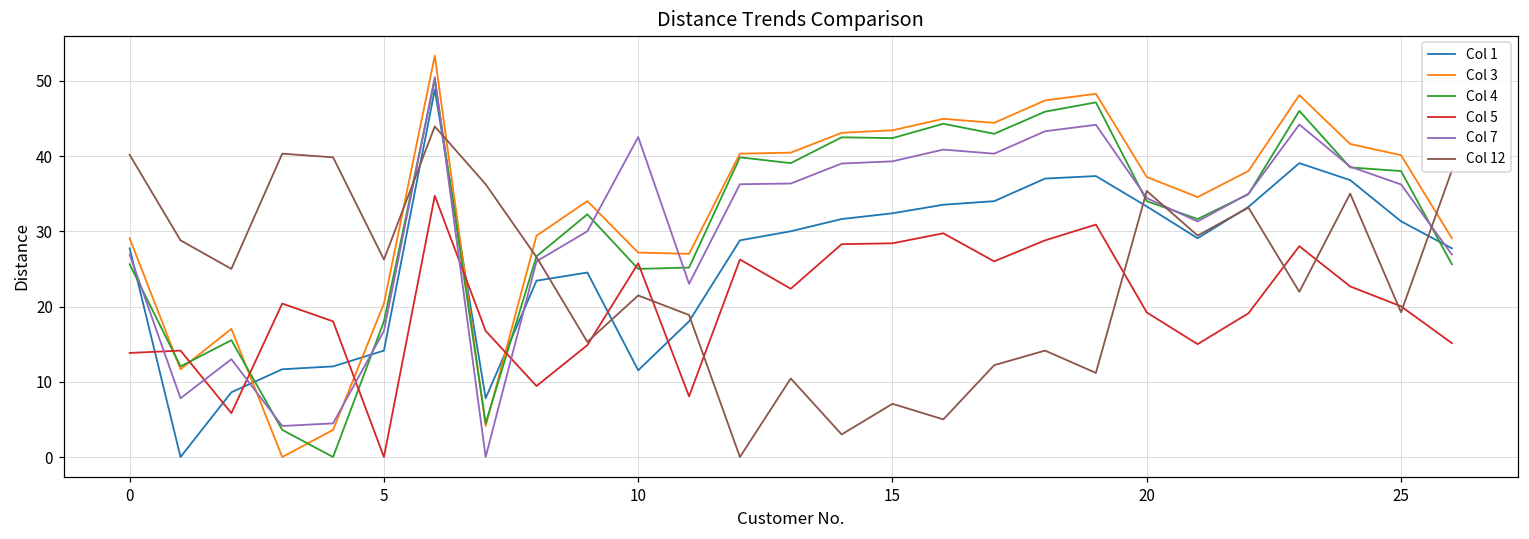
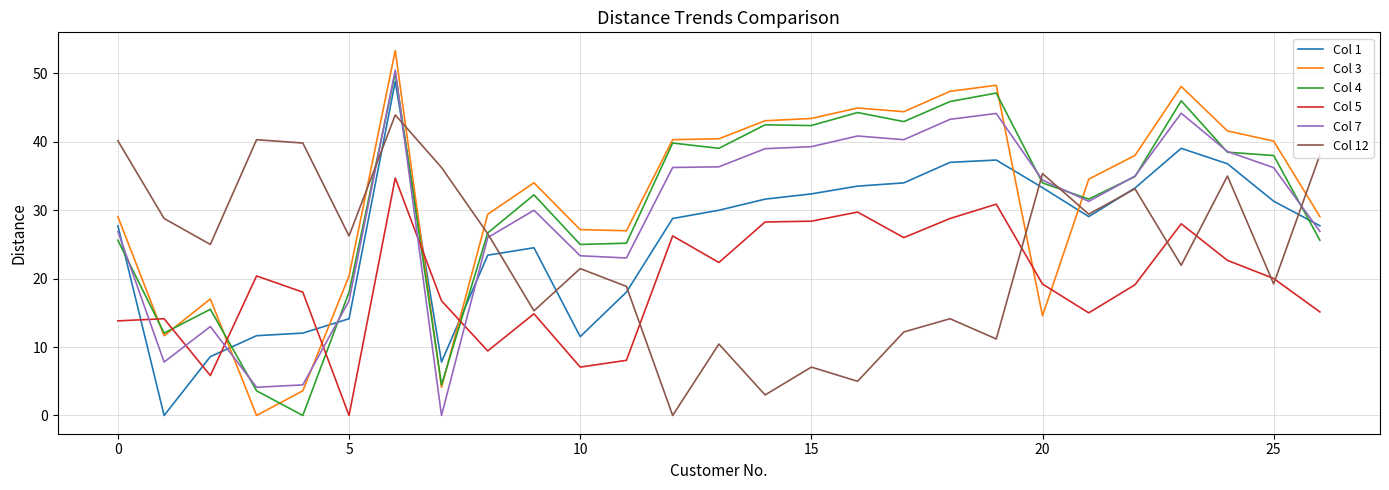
  {
    "Col 1": {
      "0": 28,
      "5": 14,
      "10": 12,
      "15": 32,
      "20": 33,
      "25": 31
    },
    "Col 3": {
      "0": 29,
      "5": 20,
      "10": 27,
      "15": 43,
-     "20": 37,
+     "20": 15,
      "25": 40
    },
    "Col 4": {
      "0": 26,
      "5": 18,
      "10": 25,
      "15": 42,
      "20": 34,
      "25": 38
    },
    "Col 5": {
      "0": 14,
      "5": 0,
-     "10": 26,
+     "10": 7,
      "15": 28,
      "20": 19,
      "25": 20
    },
    "Col 7": {
      "0": 27,
      "5": 17,
-     "10": 43,
+     "10": 23,
      "15": 39,
      "20": 34,
      "25": 36
    },
    "Col 12": {
      "0": 40,
      "5": 26,
      "10": 21,
      "15": 7,
      "20": 35,
      "25": 19
    }
  }
